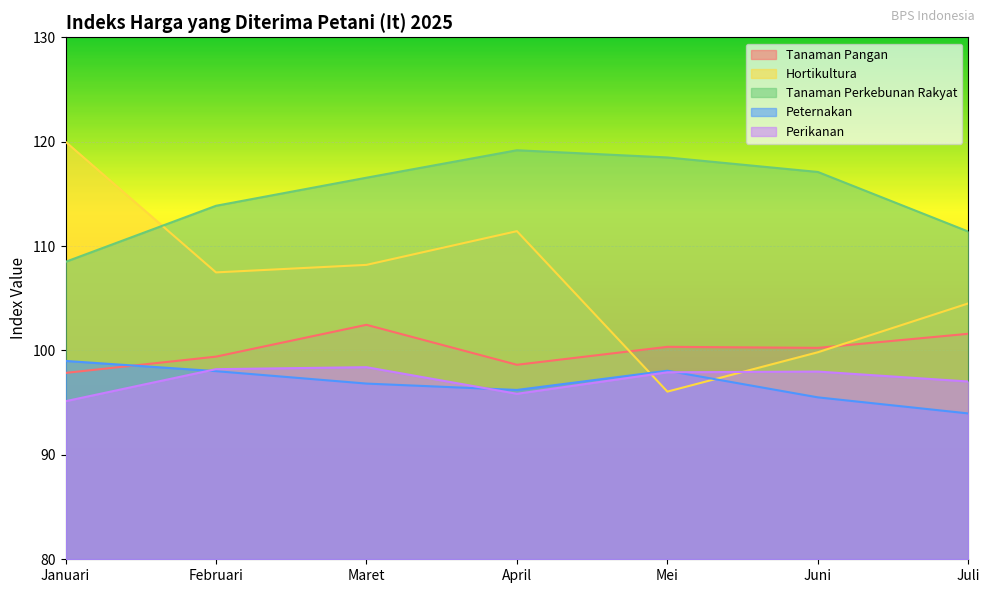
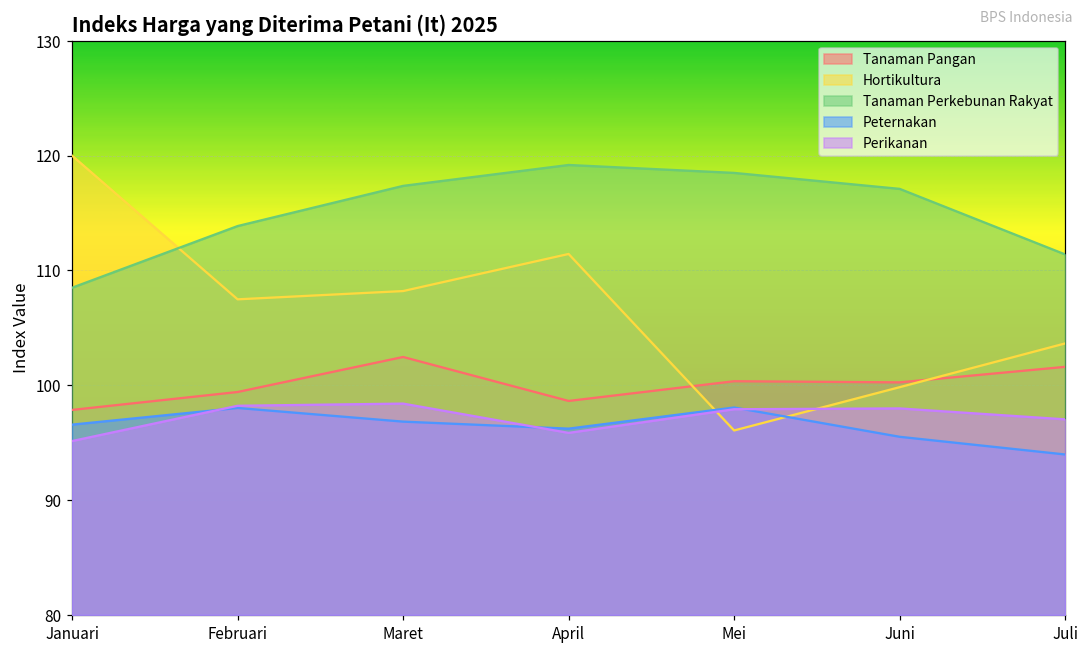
  {
    "Tanaman Pangan": {
      "Januari": 97.9,
      "Februari": 99.4,
      "Maret": 102.5,
      "April": 98.6,
      "Mei": 100.4,
      "Juni": 100.3,
      "Juli": 101.6
    },
    "Hortikultura": {
      "Januari": 120.0,
      "Februari": 107.5,
      "Maret": 108.2,
      "April": 111.4,
      "Mei": 96.1,
      "Juni": 99.8,
-     "Juli": 104.5
+     "Juli": 103.6
    },
    "Tanaman Perkebunan Rakyat": {
      "Januari": 108.5,
      "Februari": 113.9,
-     "Maret": 116.6,
+     "Maret": 117.4,
      "April": 119.2,
      "Mei": 118.5,
      "Juni": 117.1,
      "Juli": 111.4
    },
    "Peternakan": {
-     "Januari": 99.0,
+     "Januari": 96.6,
      "Maret": 96.8,
      "April": 96.2,
      "Juni": 95.5,
      "Juli": 94.0
    },
    "Perikanan": {
      "Januari": 95.1,
      "Maret": 98.4,
      "April": 95.9,
      "Juni": 98.0,
      "Juli": 97.0
    }
  }
